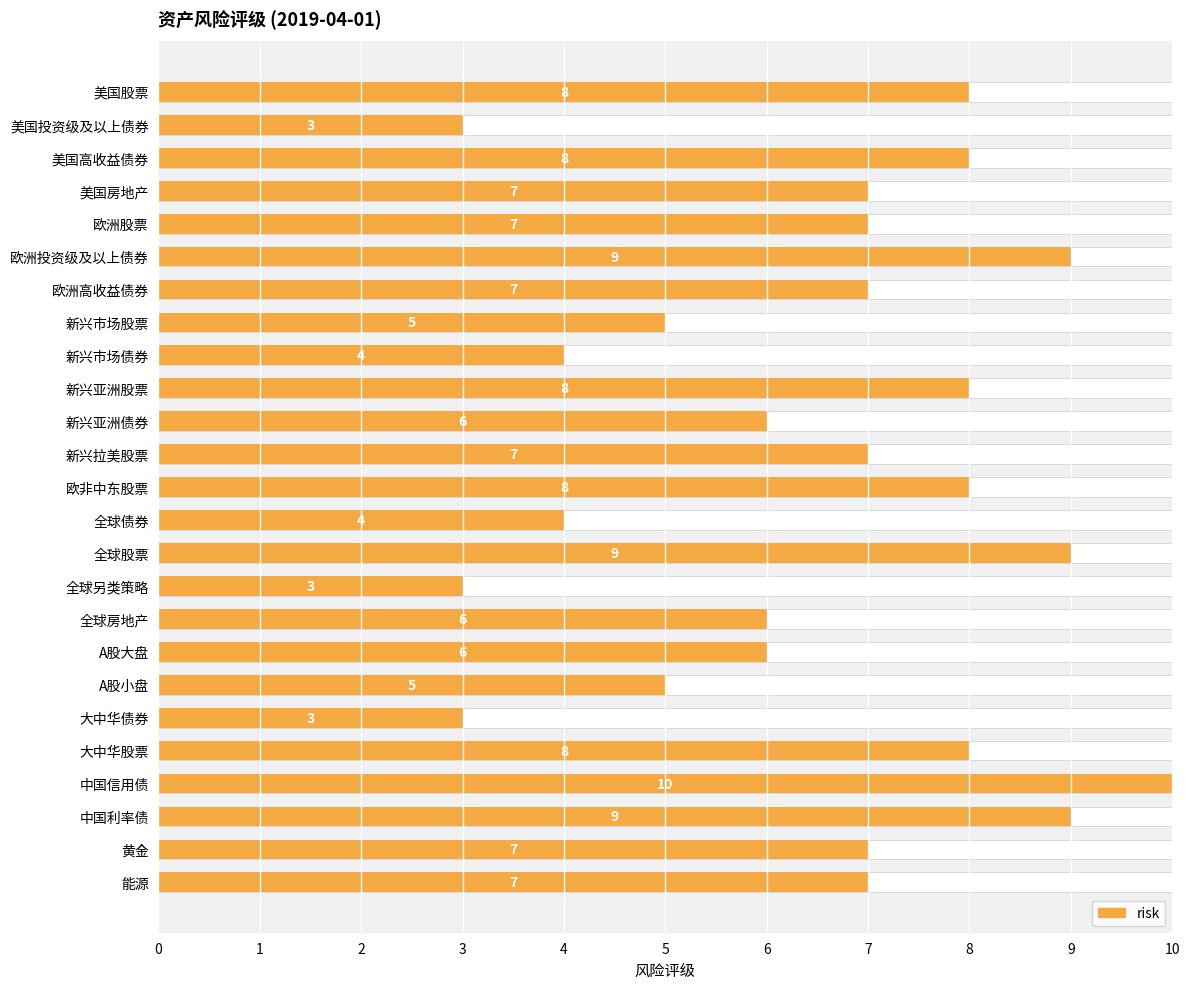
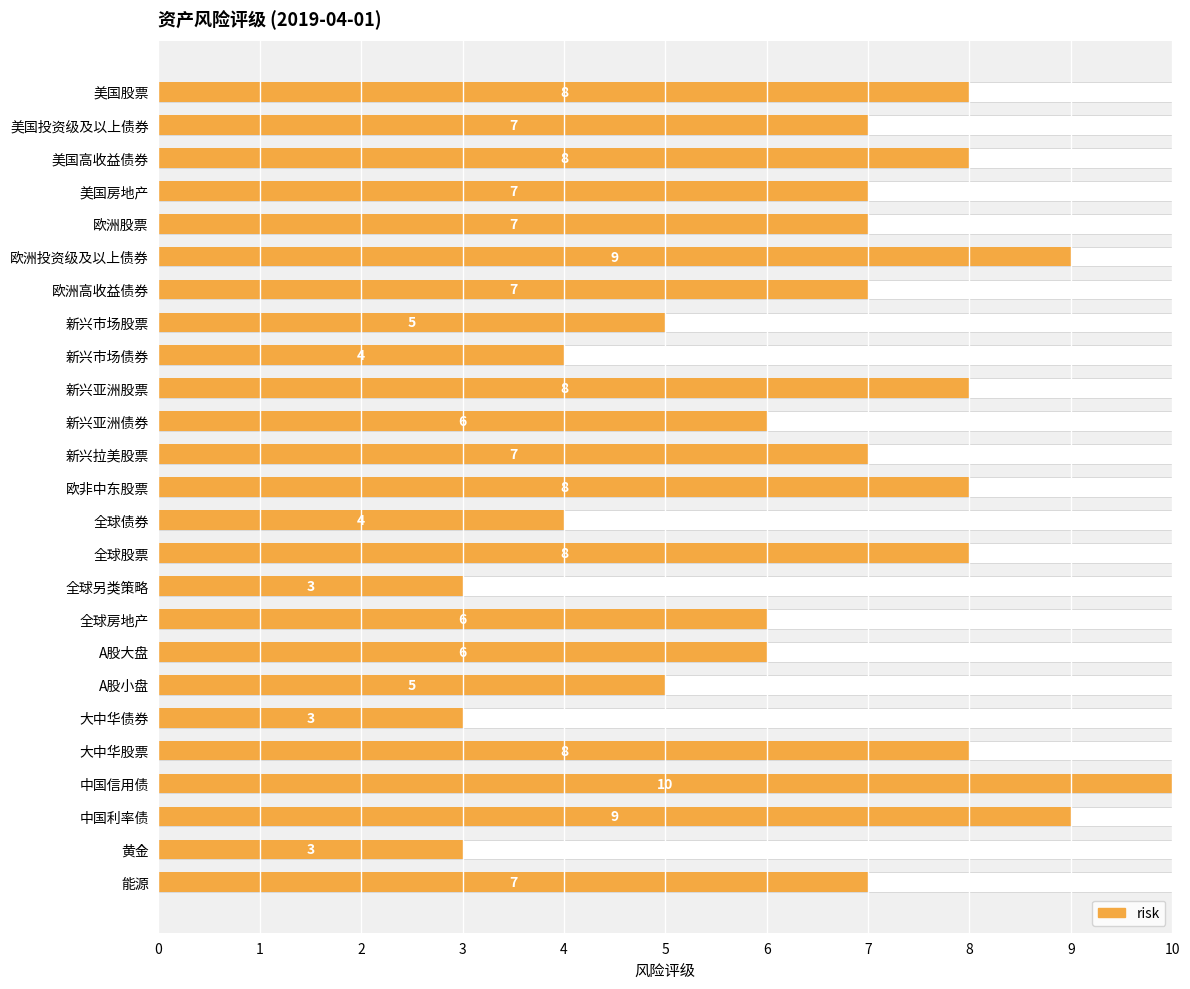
  {
    "risk": {
-     "美国投资级及以上债券": 3,
-     "全球股票": 9,
+     "美国投资级及以上债券": 7,
+     "全球股票": 8,
      "中国信用债": 10,
-     "黄金": 7
+     "黄金": 3
    }
  }
